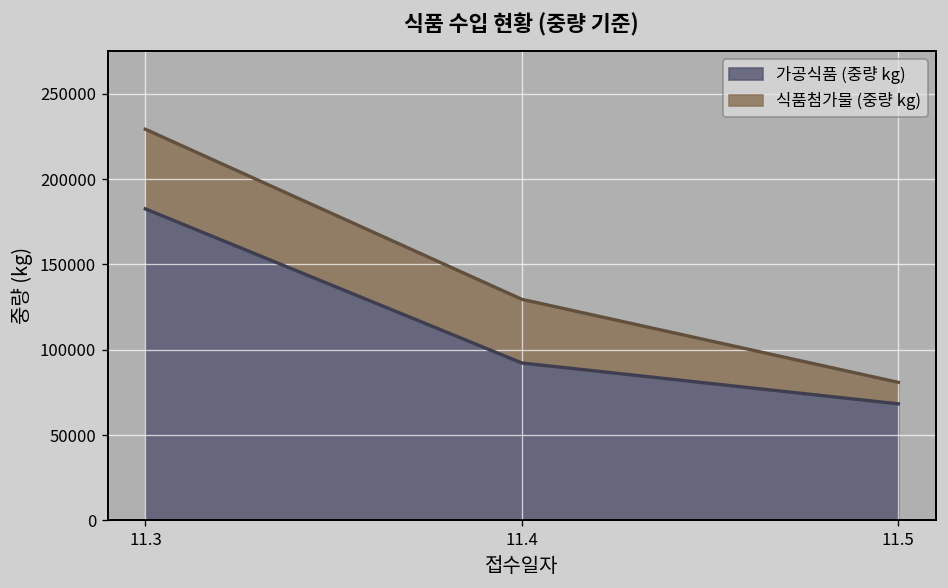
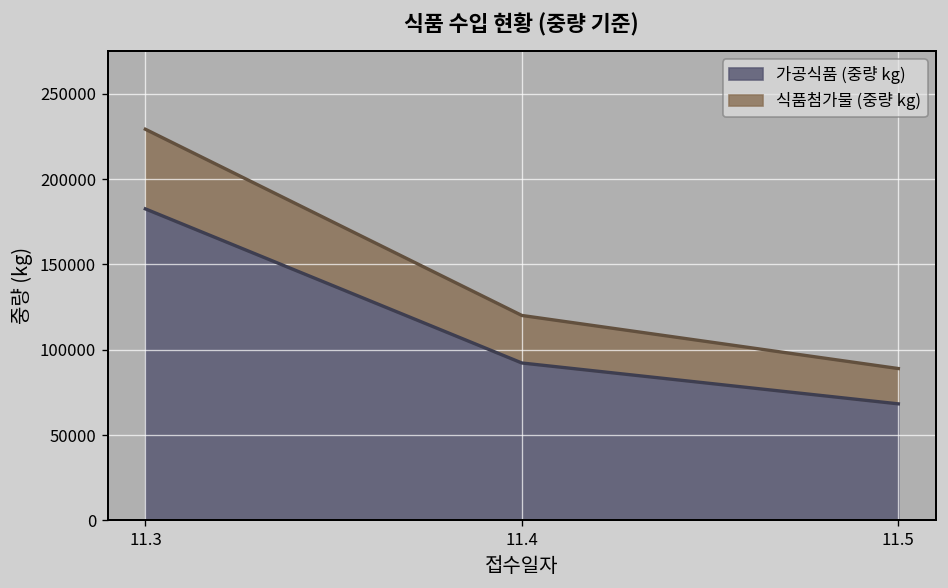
  {
    "가공식품 (중량 kg)": {
      "11.3": 183000,
      "11.4": 92000,
      "11.5": 68000
    },
    "식품첨가물 (중량 kg)": {
      "11.3": 47000,
-     "11.4": 37000,
-     "11.5": 13000
+     "11.4": 28000,
+     "11.5": 21000
    }
  }
